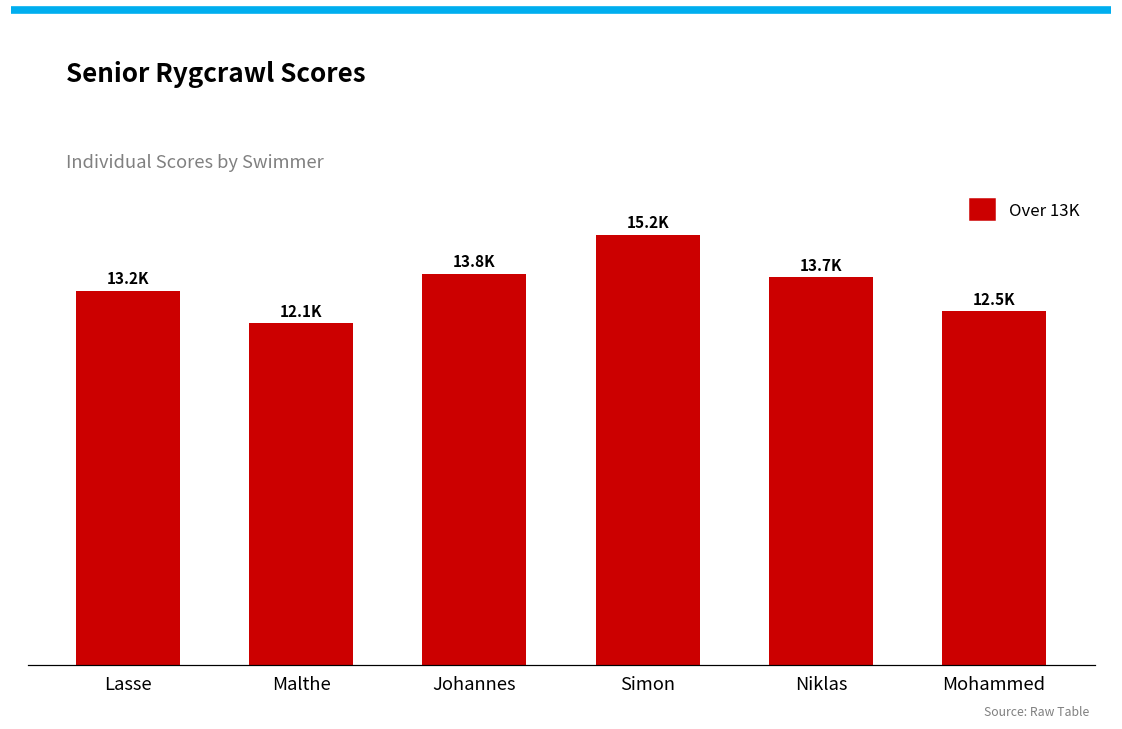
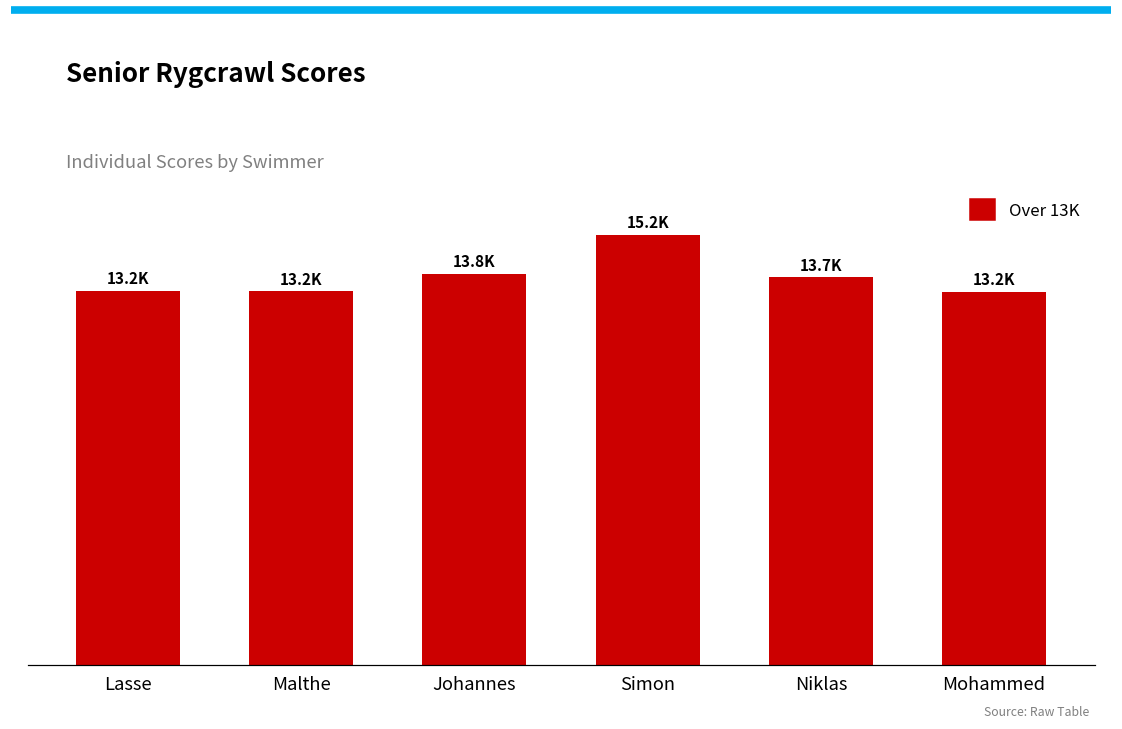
  {
    "Lasse": "13.2K",
-   "Malthe": "12.1K",
+   "Malthe": "13.2K",
    "Johannes": "13.8K",
    "Simon": "15.2K",
    "Niklas": "13.7K",
-   "Mohammed": "12.5K"
+   "Mohammed": "13.2K"
  }
